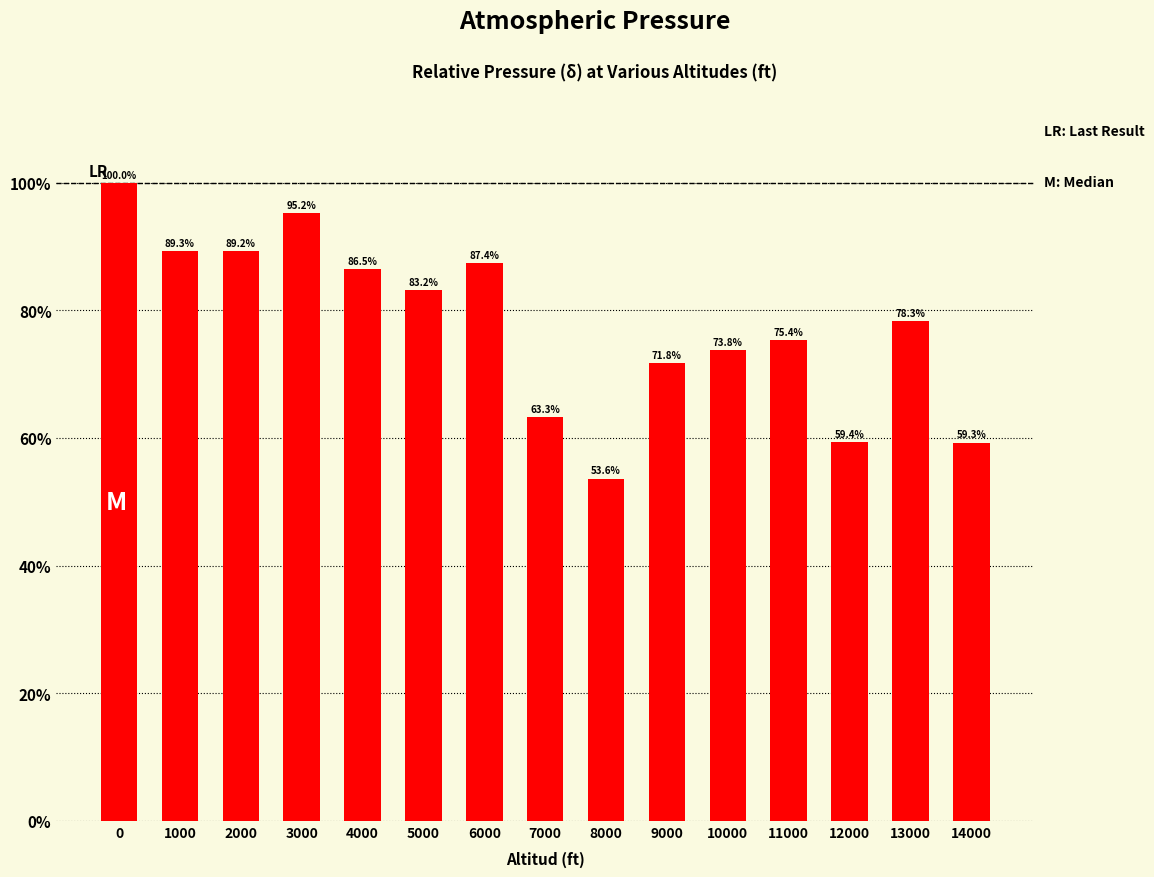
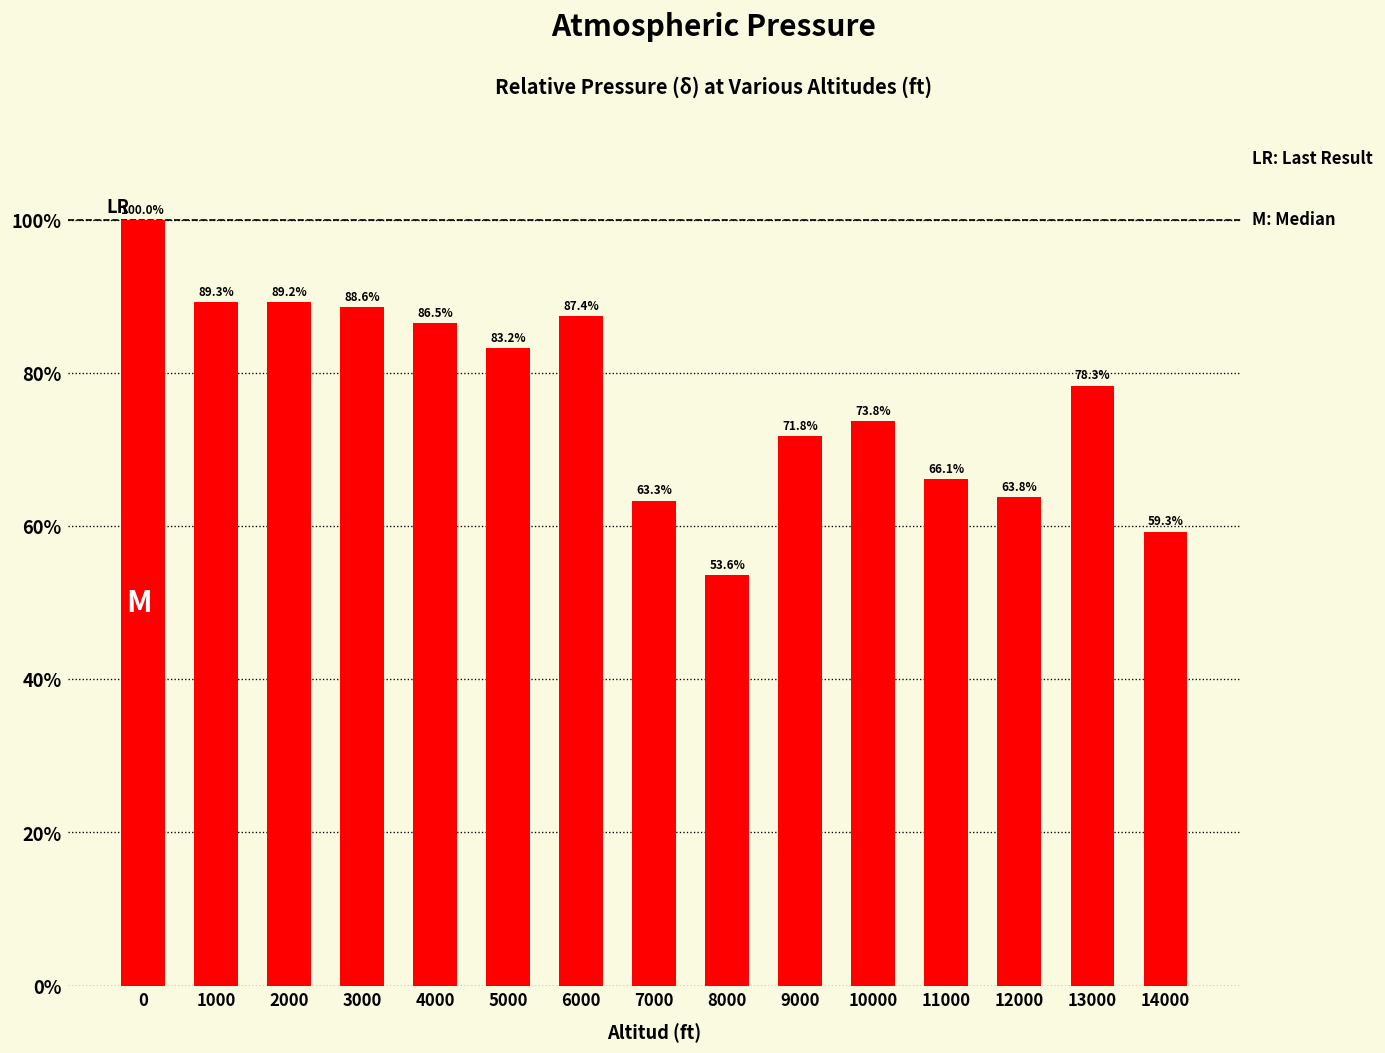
  {
    "1000": "89.3%",
    "2000": "89.2%",
-   "3000": "95.2%",
+   "3000": "88.6%",
    "4000": "86.5%",
    "5000": "83.2%",
    "6000": "87.4%",
    "7000": "63.3%",
    "8000": "53.6%",
    "9000": "71.8%",
    "10000": "73.8%",
-   "11000": "75.4%",
-   "12000": "59.4%",
+   "11000": "66.1%",
+   "12000": "63.8%",
    "13000": "78.3%",
    "14000": "59.3%"
  }
